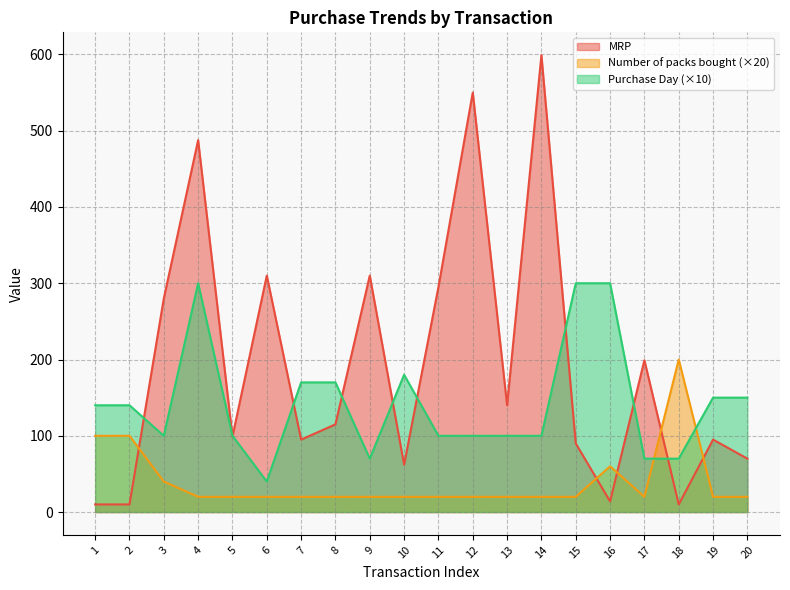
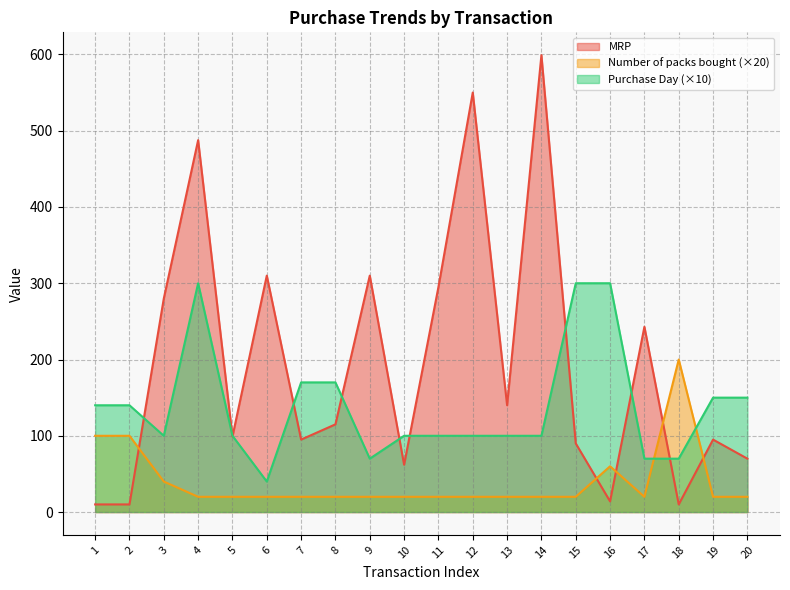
  {
    "MRP": {
      "1": 10,
      "2": 10,
      "3": 280,
      "4": 490,
      "6": 310,
      "7": 100,
      "8": 120,
      "9": 310,
      "10": 60,
      "11": 300,
      "12": 550,
      "13": 140,
      "14": 600,
      "15": 90,
      "16": 10,
-     "17": 200,
+     "17": 240,
      "18": 10,
      "19": 100,
      "20": 70
    },
    "Number of packs bought (×20)": {
      "1": 100,
      "2": 100,
      "3": 40,
      "4": 20,
      "5": 20,
      "6": 20,
      "7": 20,
      "8": 20,
      "9": 20,
      "10": 20,
      "11": 20,
      "12": 20,
      "13": 20,
      "14": 20,
      "15": 20,
      "16": 60,
      "17": 20,
      "18": 200,
      "19": 20,
      "20": 20
    },
    "Purchase Day (×10)": {
      "1": 140,
      "2": 140,
      "3": 100,
      "4": 300,
      "6": 40,
      "7": 170,
      "8": 170,
      "9": 70,
-     "10": 180,
+     "10": 100,
      "11": 100,
      "12": 100,
      "13": 100,
      "14": 100,
      "15": 300,
      "16": 300,
      "17": 70,
      "18": 70,
      "19": 150,
      "20": 150
    }
  }
